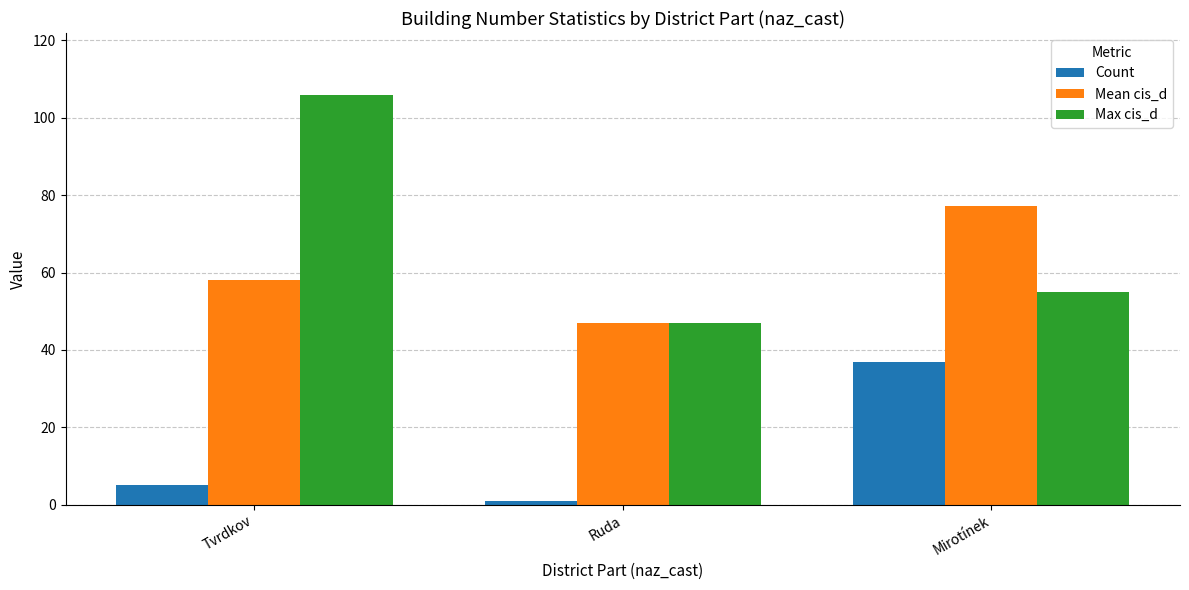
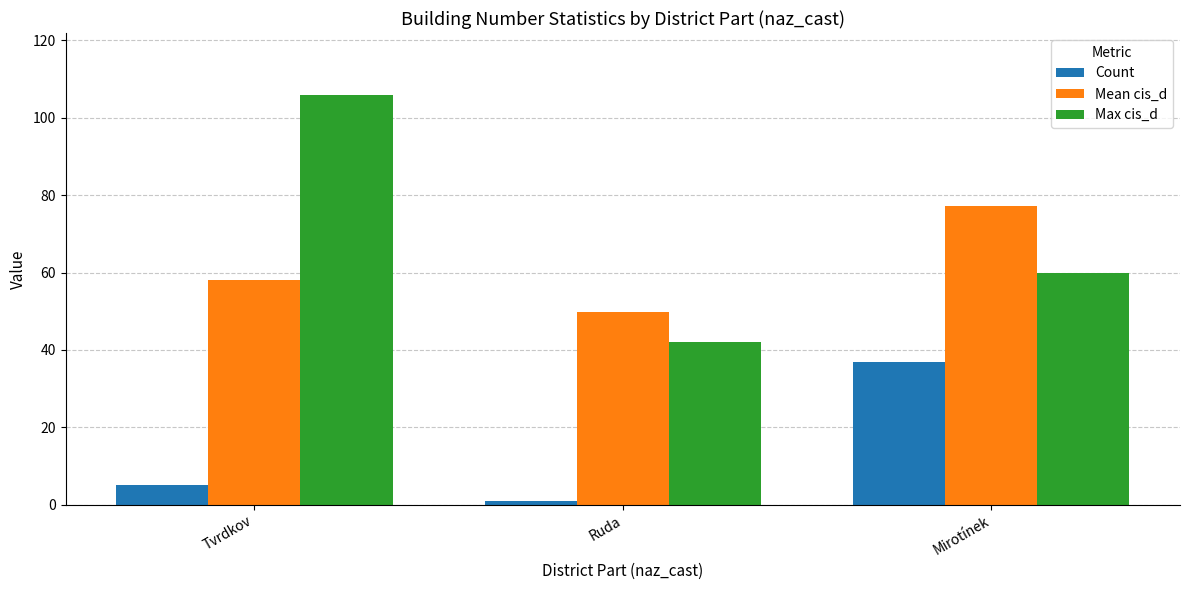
  {
    "Count": {
      "Tvrdkov": 5,
      "Ruda": 1,
      "Mirotínek": 37
    },
    "Mean cis_d": {
      "Tvrdkov": 58,
-     "Ruda": 47,
+     "Ruda": 50,
      "Mirotínek": 77
    },
    "Max cis_d": {
      "Tvrdkov": 106,
-     "Ruda": 47,
-     "Mirotínek": 55
+     "Ruda": 42,
+     "Mirotínek": 60
    }
  }
